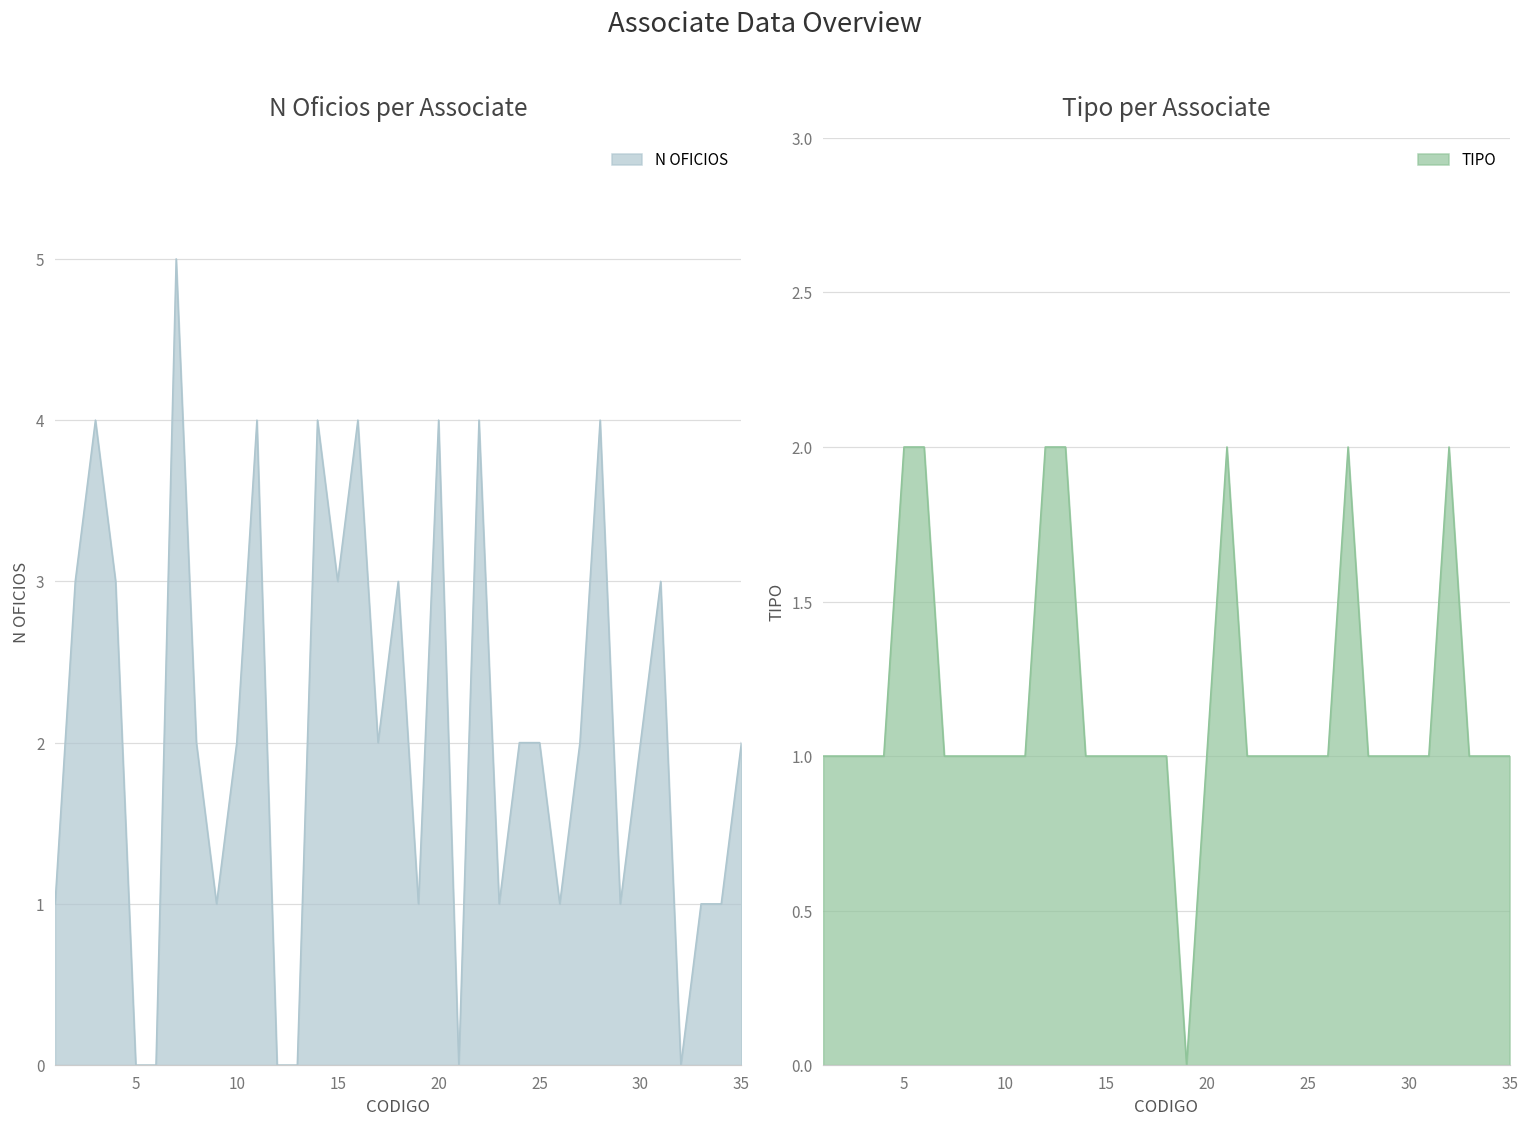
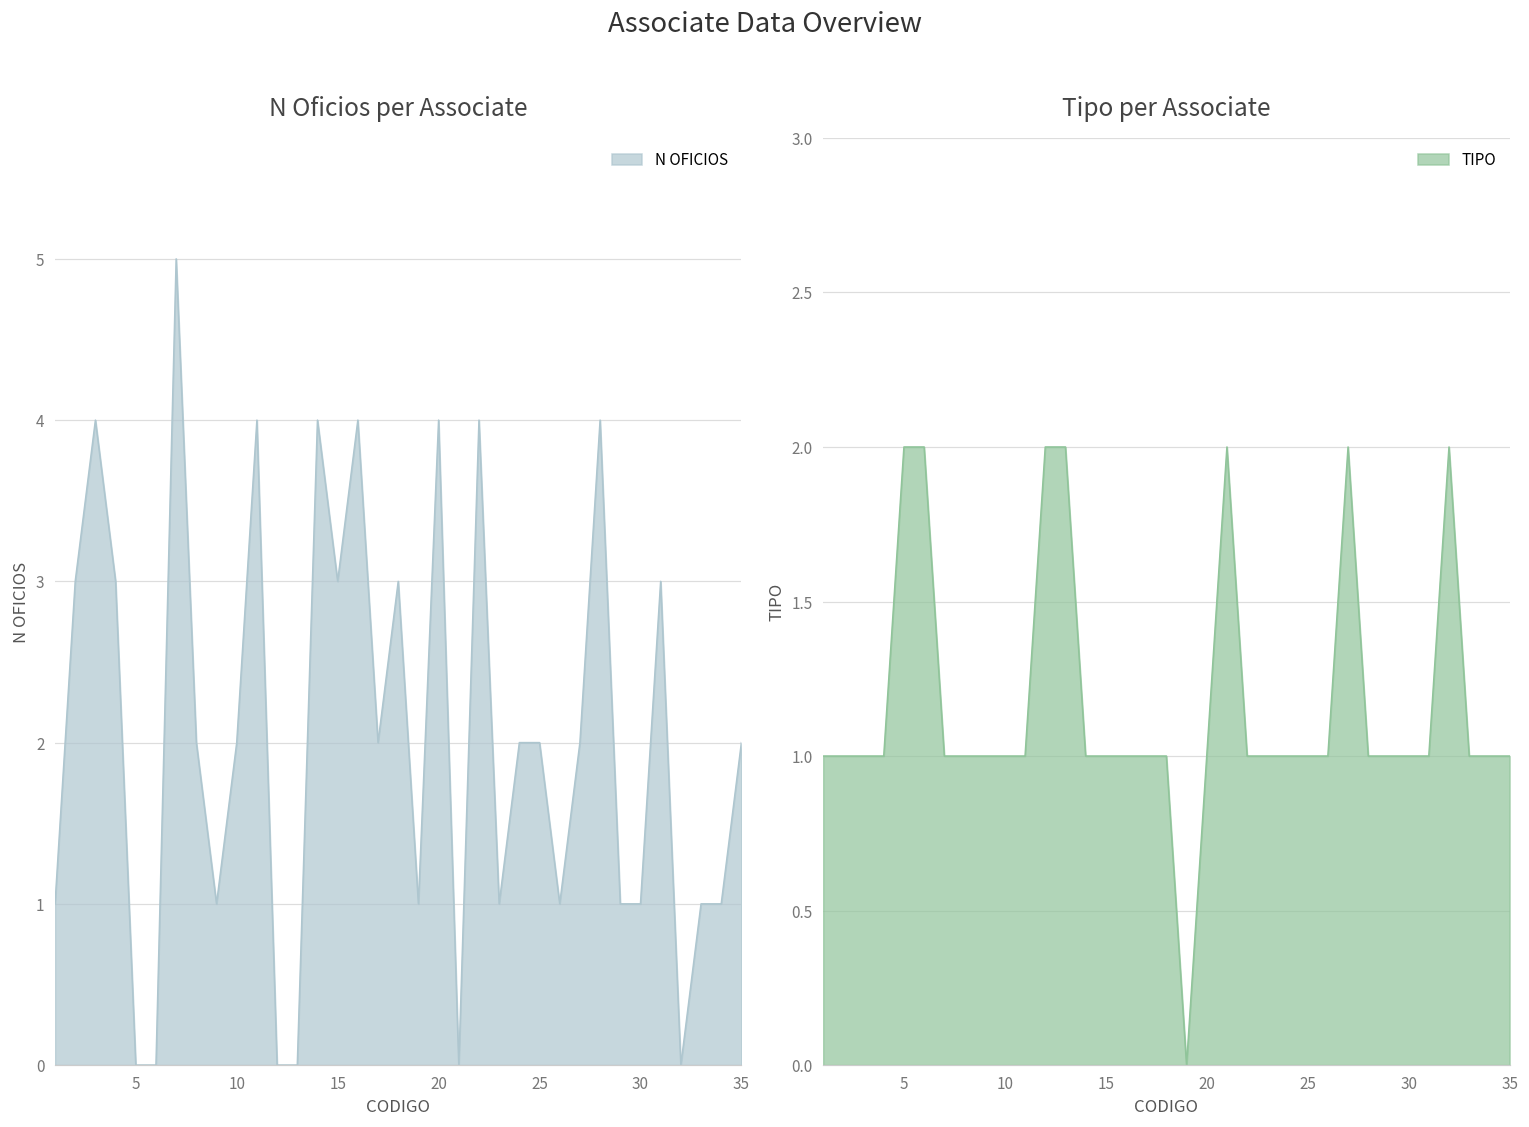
  {
    "N Oficios per Associate": {
      "5": 0,
      "10": 2,
      "15": 3,
      "20": 4,
      "25": 2,
-     "30": 2,
+     "30": 1,
      "35": 2
    },
    "Tipo per Associate": {
      "5": 2.00,
      "10": 1.00,
      "15": 1.00,
      "20": 1.00,
      "25": 1.00,
      "30": 1.00,
      "35": 1.00
    }
  }
